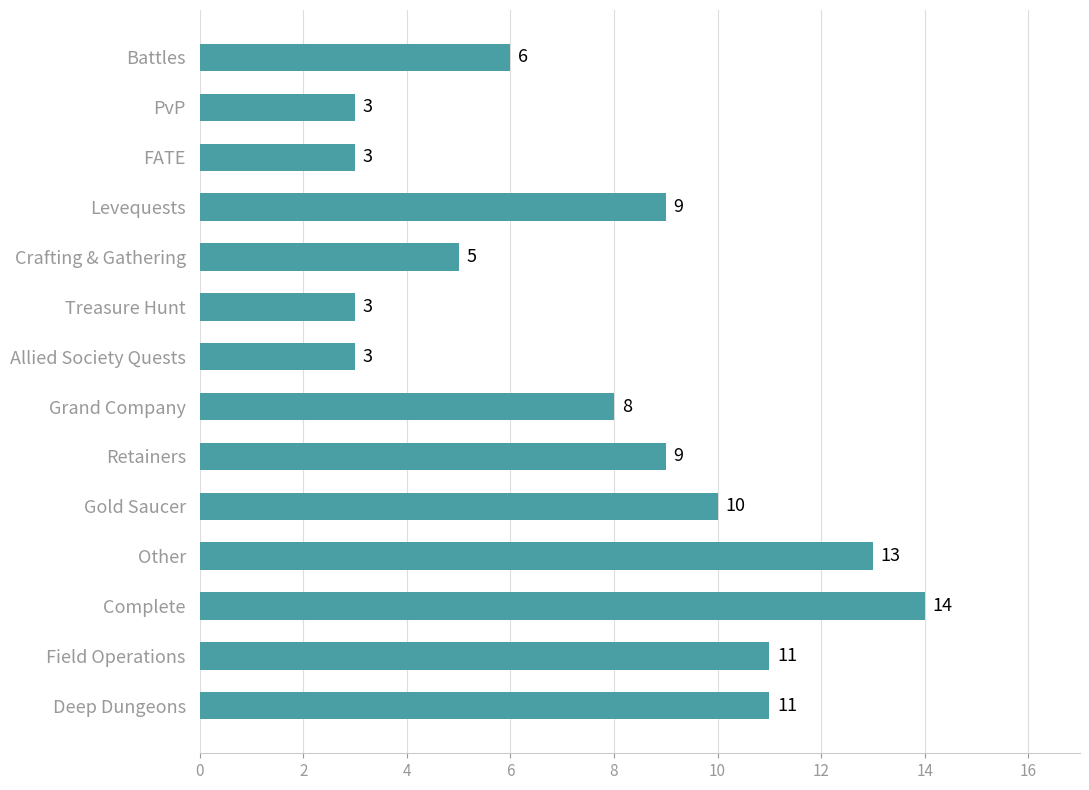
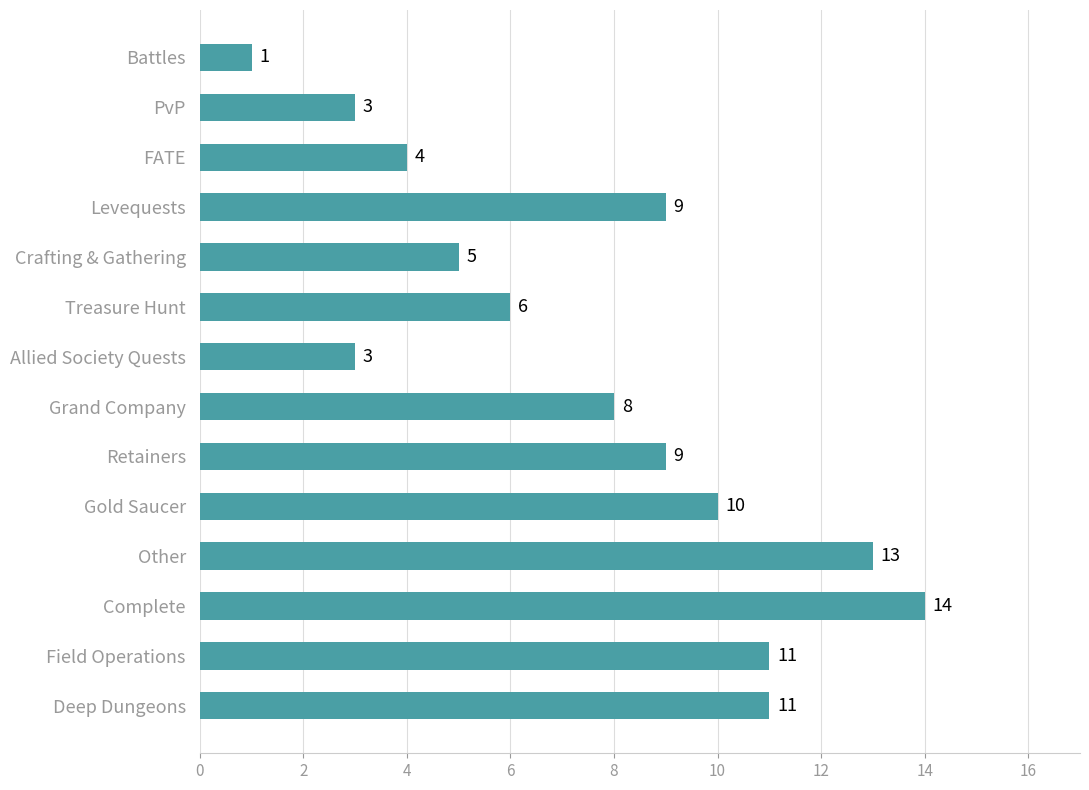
  {
-   "Battles": 6,
+   "Battles": 1,
    "PvP": 3,
-   "FATE": 3,
+   "FATE": 4,
    "Levequests": 9,
    "Crafting & Gathering": 5,
-   "Treasure Hunt": 3,
+   "Treasure Hunt": 6,
    "Allied Society Quests": 3,
    "Grand Company": 8,
    "Retainers": 9,
    "Gold Saucer": 10,
    "Other": 13,
    "Complete": 14,
    "Field Operations": 11,
    "Deep Dungeons": 11
  }
